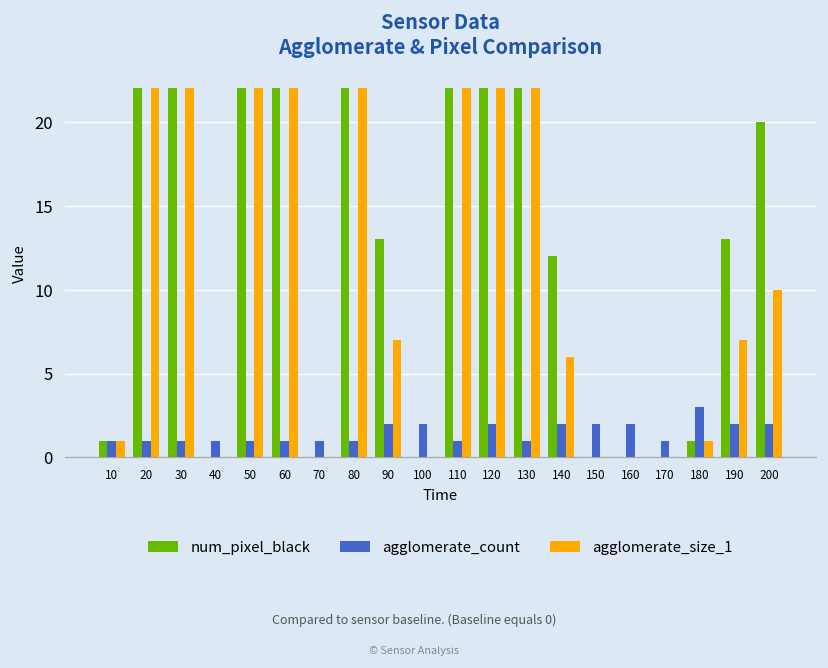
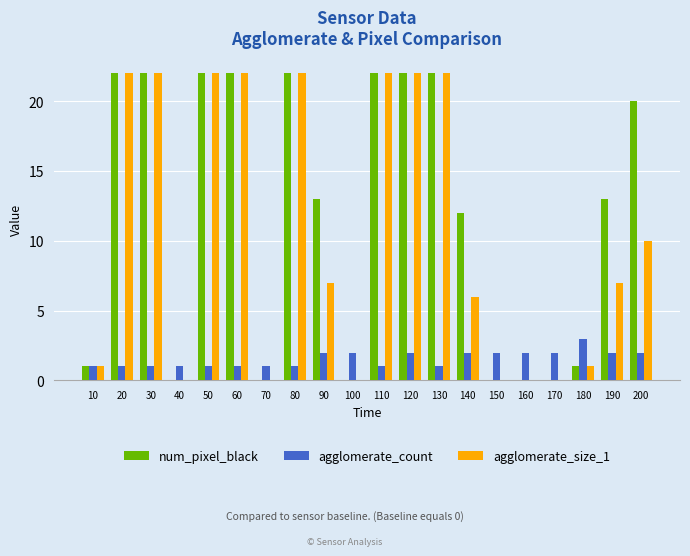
  {
    "num_pixel_black": {
      "10": 1,
      "20": 22,
      "30": 22,
      "40": 0,
      "50": 22,
      "60": 22,
      "70": 0,
      "80": 22,
      "90": 13,
      "100": 0,
      "110": 22,
      "120": 22,
      "130": 22,
      "140": 12,
      "150": 0,
      "160": 0,
      "170": 0,
      "180": 1,
      "190": 13,
      "200": 20
    },
    "agglomerate_count": {
      "10": 1,
      "20": 1,
      "30": 1,
      "40": 1,
      "50": 1,
      "60": 1,
      "70": 1,
      "80": 1,
      "90": 2,
      "100": 2,
      "110": 1,
      "120": 2,
      "130": 1,
      "140": 2,
      "150": 2,
      "160": 2,
-     "170": 1,
+     "170": 2,
      "180": 3,
      "190": 2,
      "200": 2
    },
    "agglomerate_size_1": {
      "10": 1,
      "20": 22,
      "30": 22,
      "40": 0,
      "50": 22,
      "60": 22,
      "70": 0,
      "80": 22,
      "90": 7,
      "100": 0,
      "110": 22,
      "120": 22,
      "130": 22,
      "140": 6,
      "150": 0,
      "160": 0,
      "170": 0,
      "180": 1,
      "190": 7,
      "200": 10
    }
  }
